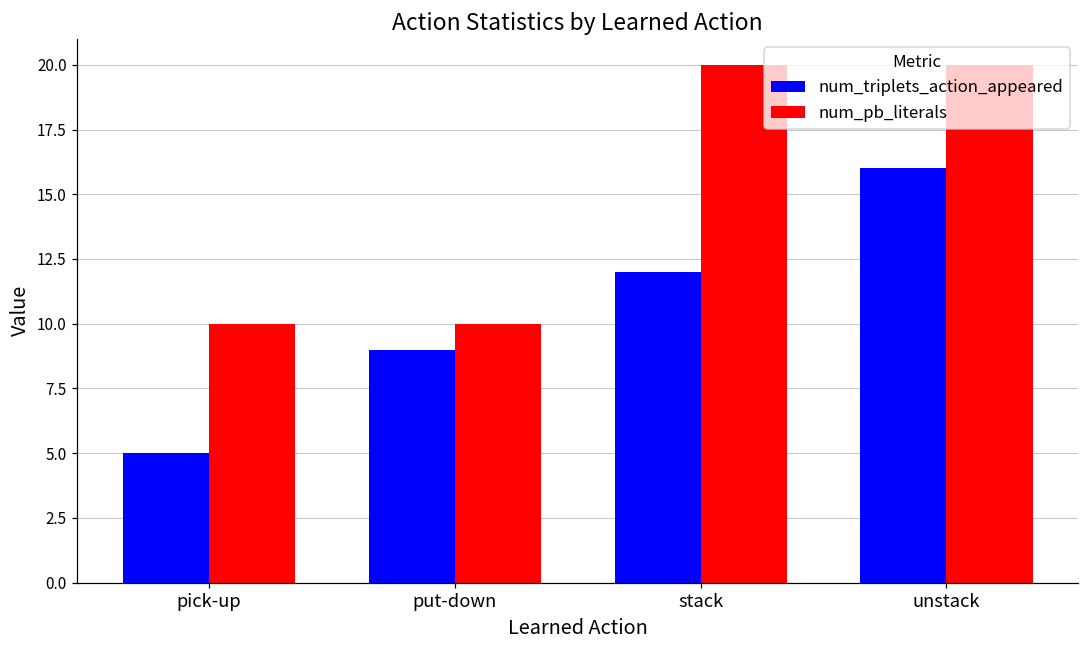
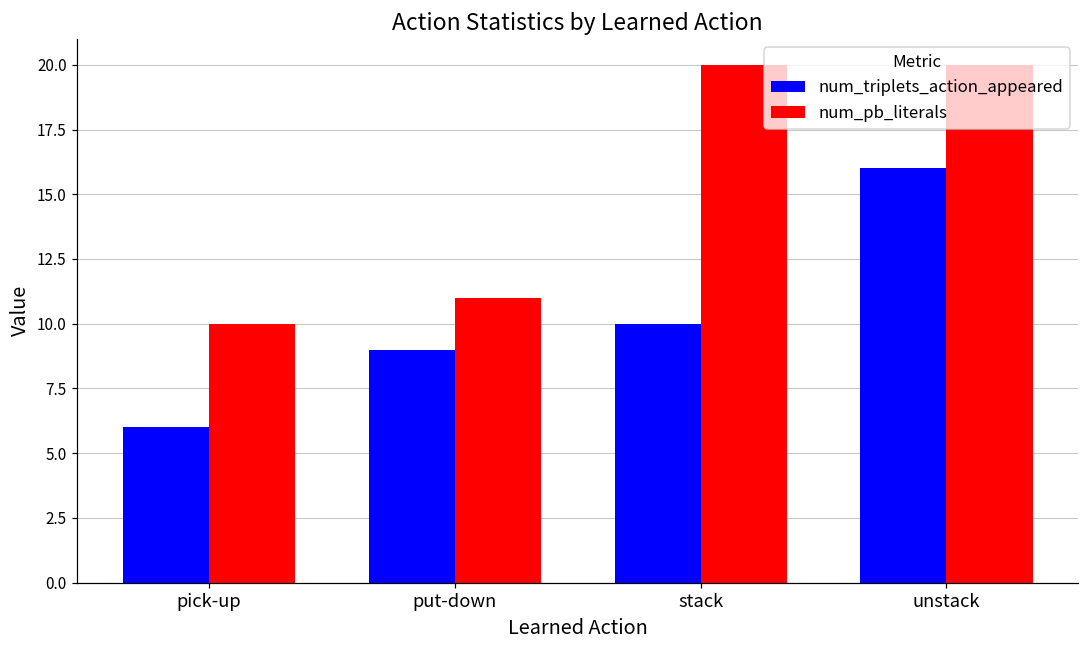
  {
    "num_triplets_action_appeared": {
-     "pick-up": 5,
+     "pick-up": 6,
      "put-down": 9,
-     "stack": 12,
+     "stack": 10,
      "unstack": 16
    },
    "num_pb_literals": {
      "pick-up": 10,
-     "put-down": 10,
+     "put-down": 11,
      "stack": 20
    }
  }
